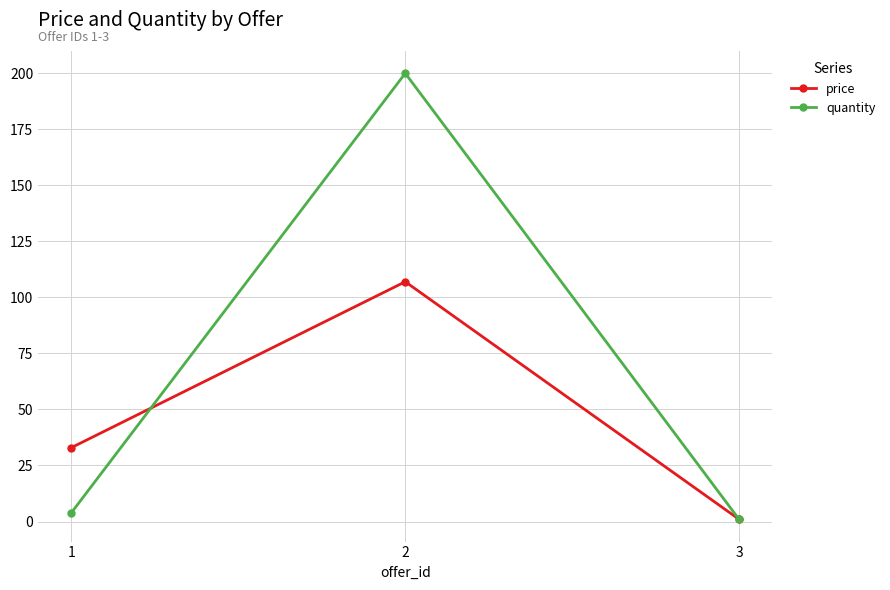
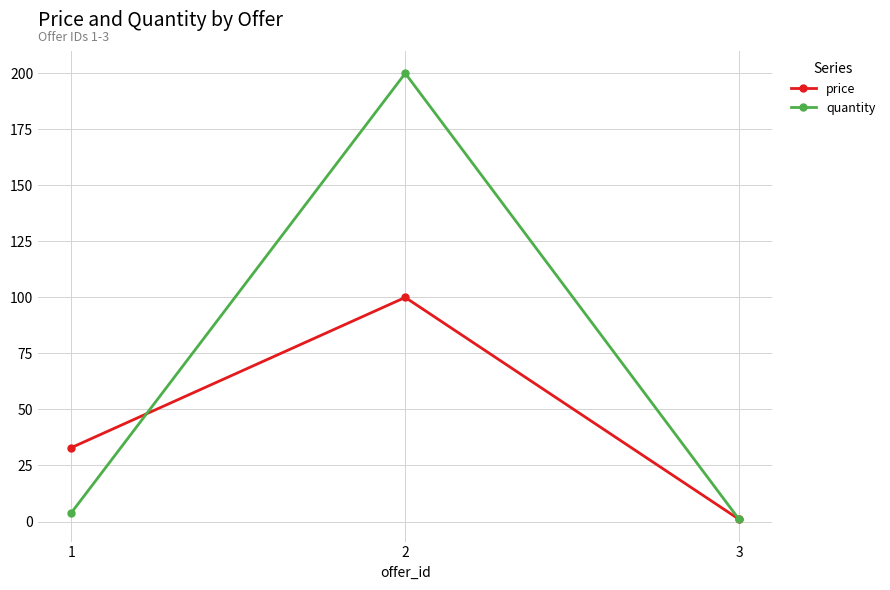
  {
    "price": {
      "1": 33,
-     "2": 107
+     "2": 100
    },
    "quantity": {
      "1": 4,
      "2": 200
    }
  }
